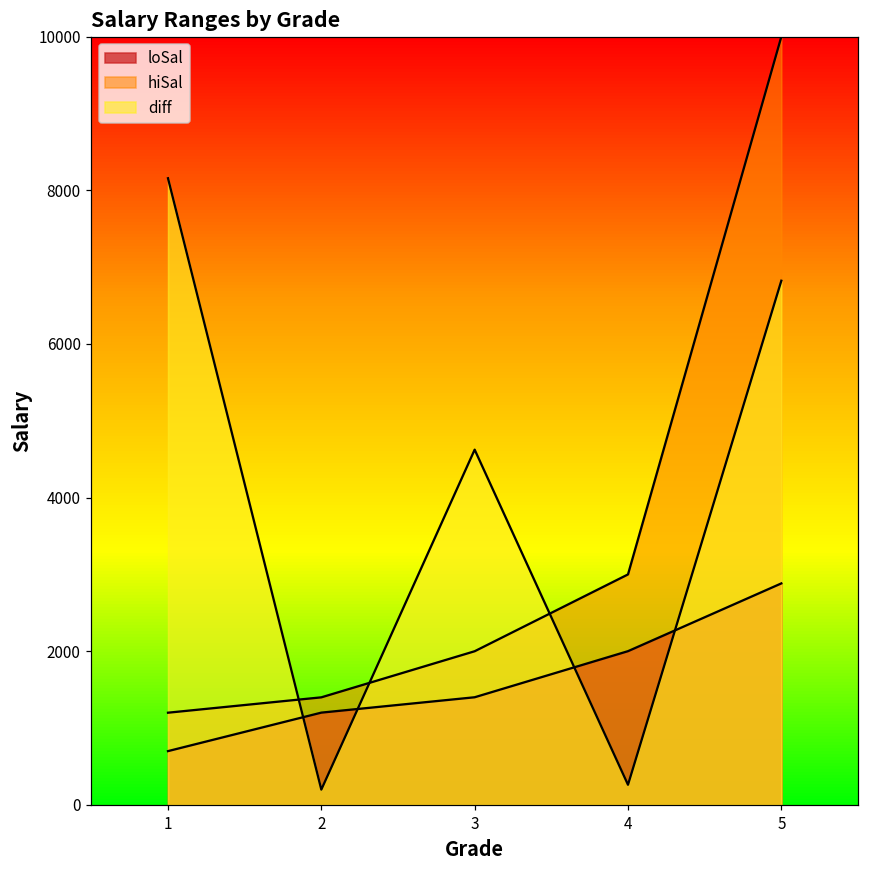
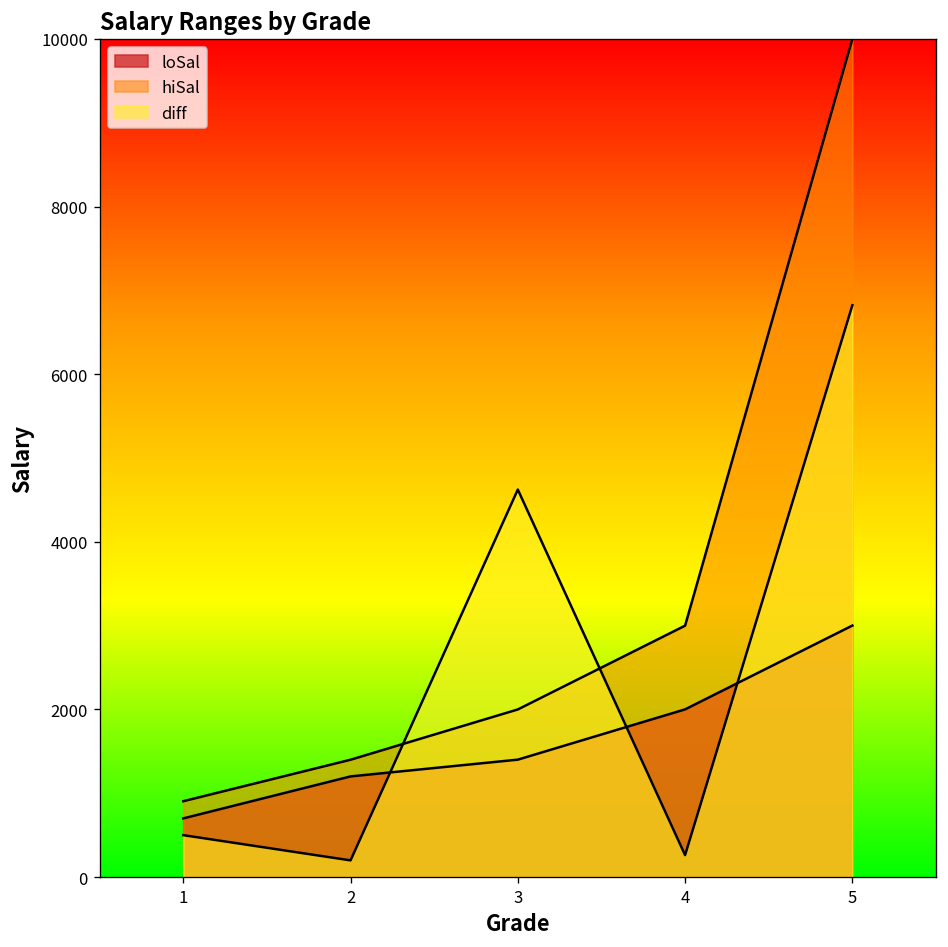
  {
    "loSal": {
      "1": 700,
      "2": 1200,
      "3": 1400,
      "4": 2000,
-     "5": 2900
+     "5": 3000
    },
    "hiSal": {
-     "1": 1200,
+     "1": 900,
      "2": 1400,
      "3": 2000,
      "4": 3000,
      "5": 10000
    },
    "diff": {
-     "1": 8200,
+     "1": 500,
      "2": 200,
      "3": 4600,
      "4": 300,
      "5": 6800
    }
  }
